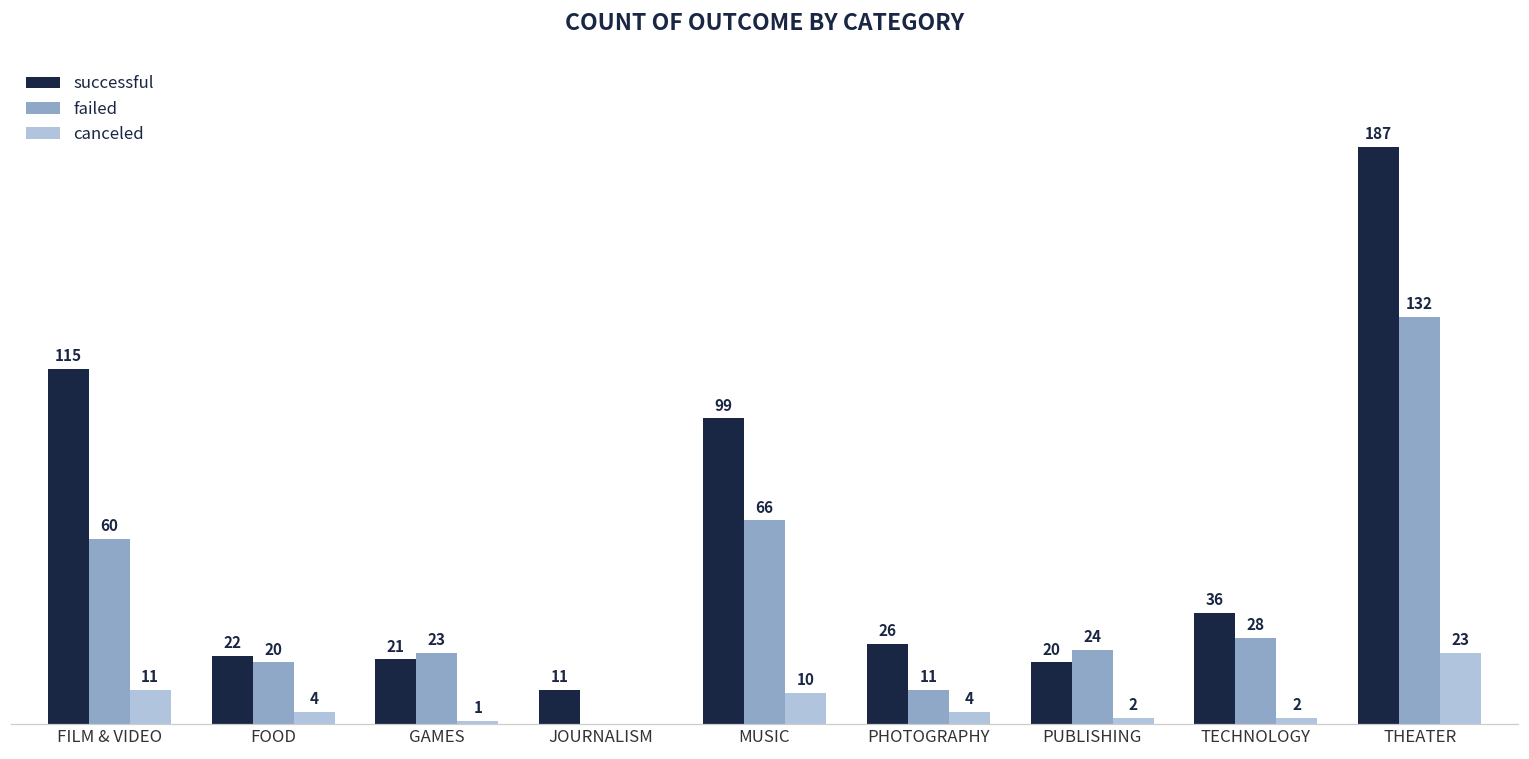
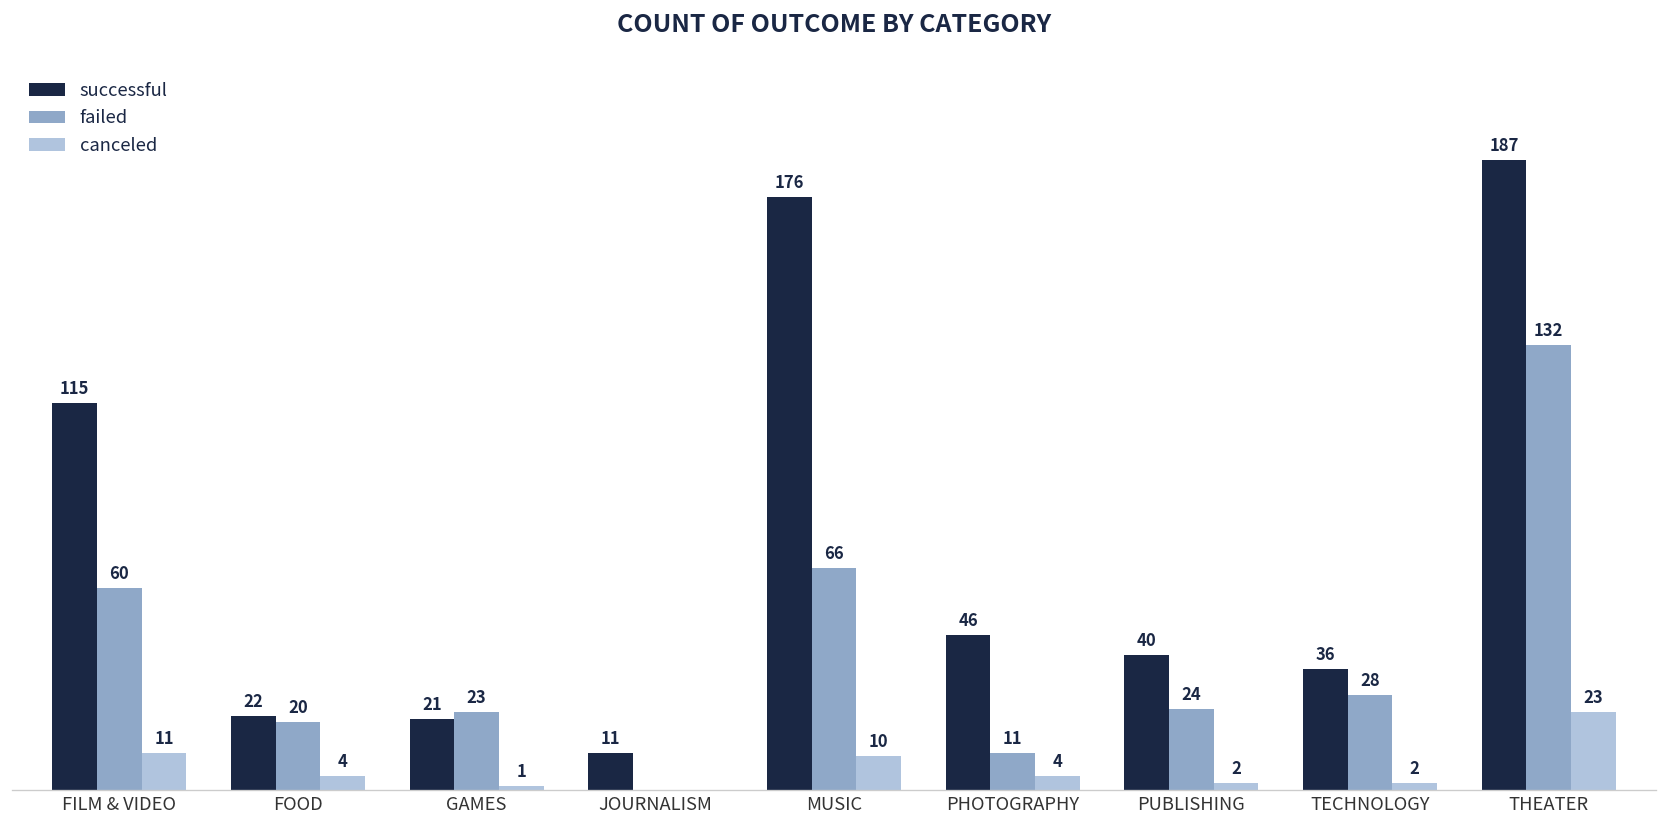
  {
    "successful": {
      "FILM & VIDEO": 115,
      "FOOD": 22,
      "GAMES": 21,
      "JOURNALISM": 11,
-     "MUSIC": 99,
-     "PHOTOGRAPHY": 26,
-     "PUBLISHING": 20,
+     "MUSIC": 176,
+     "PHOTOGRAPHY": 46,
+     "PUBLISHING": 40,
      "TECHNOLOGY": 36,
      "THEATER": 187
    }
  }
